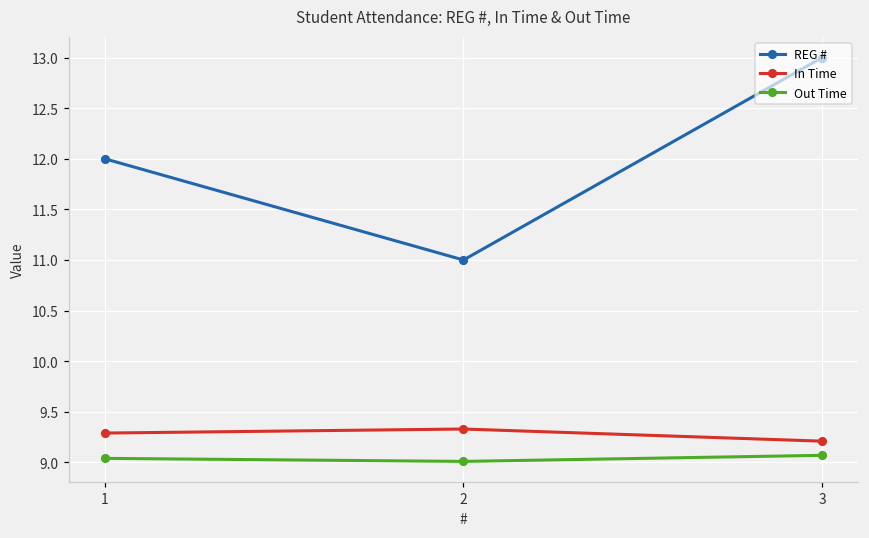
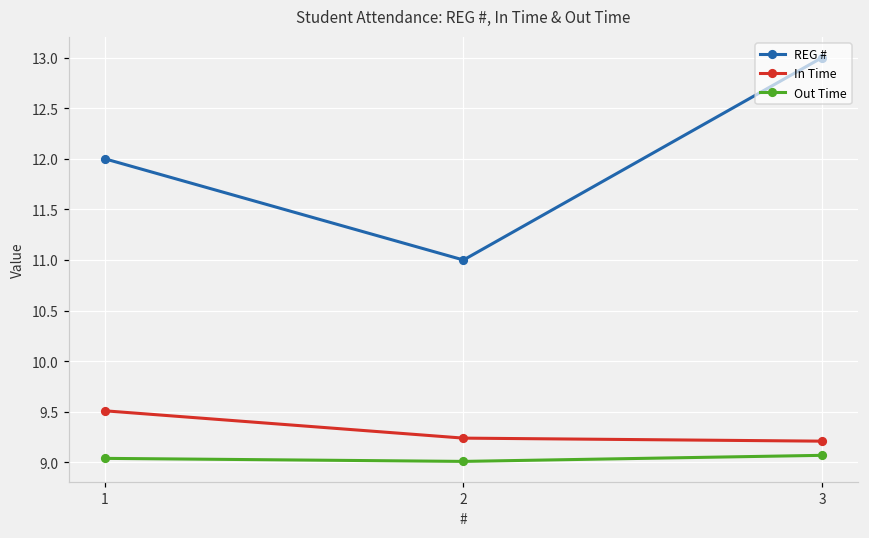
  {
    "REG #": {
      "1": 12.0,
      "2": 11.0
    },
    "In Time": {
-     "1": 9.3,
-     "2": 9.3,
+     "1": 9.5,
+     "2": 9.2,
      "3": 9.2
    },
    "Out Time": {
      "1": 9.0,
      "2": 9.0,
      "3": 9.1
    }
  }
